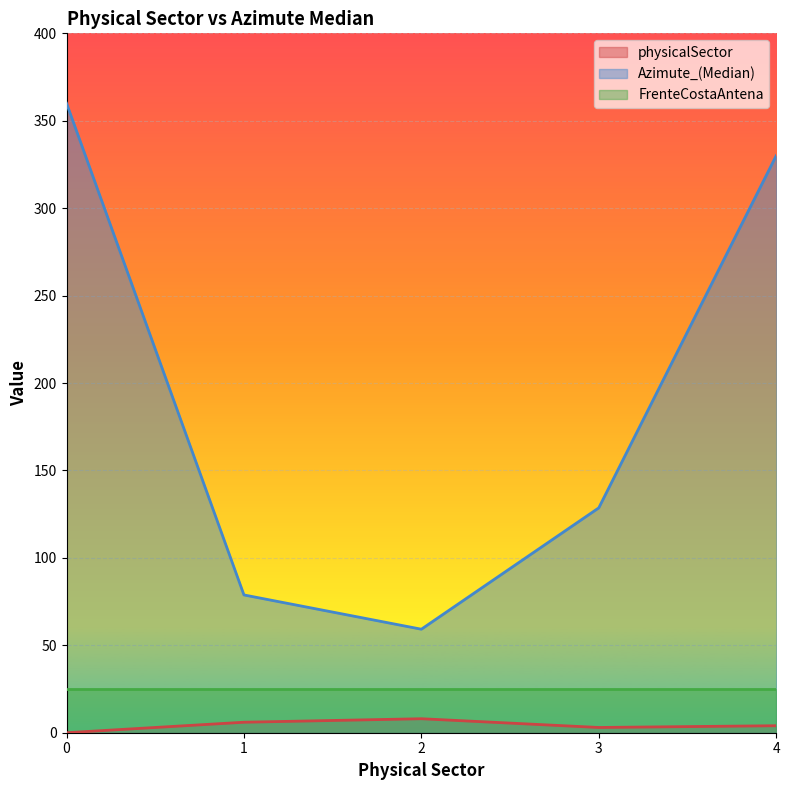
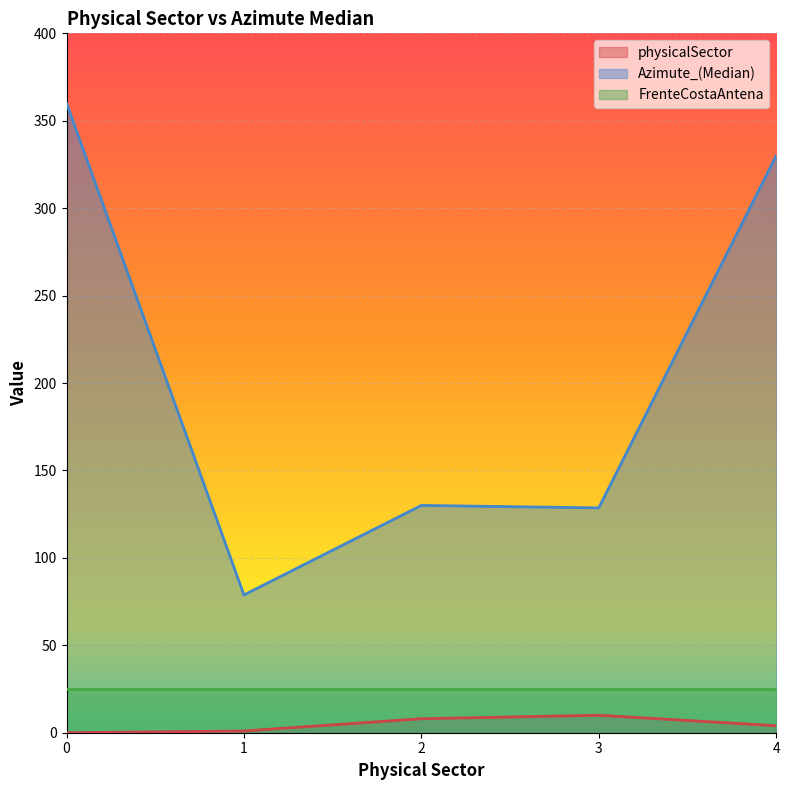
  {
    "physicalSector": {
      "0": 0,
-     "1": 6,
+     "1": 1,
      "2": 8,
-     "3": 3,
+     "3": 10,
      "4": 4
    },
    "Azimute_(Median)": {
      "0": 360,
      "1": 79,
-     "2": 59,
+     "2": 130,
      "3": 129,
      "4": 330
    },
    "FrenteCostaAntena": {
      "0": 25,
      "1": 25,
      "2": 25,
      "3": 25,
      "4": 25
    }
  }
